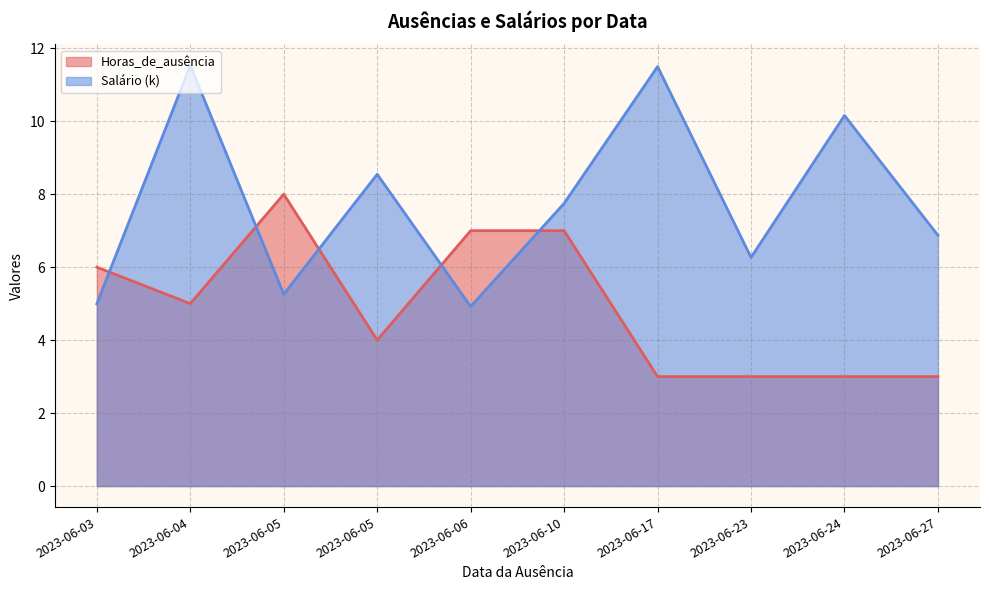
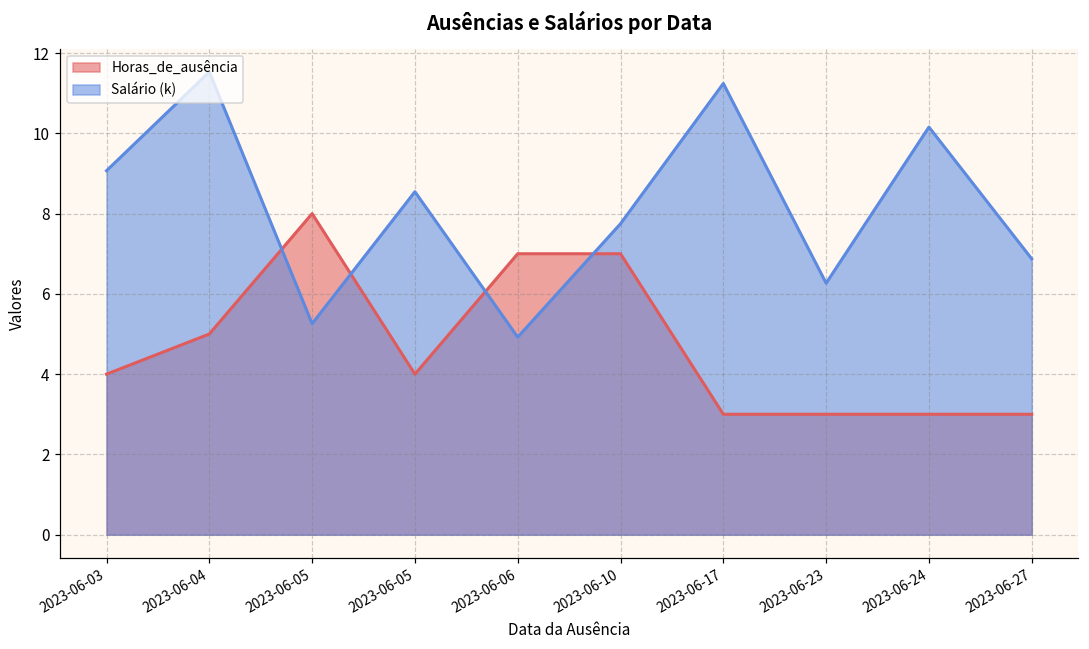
  {
    "Horas_de_ausência": {
-     "2023-06-03": 6,
+     "2023-06-03": 4,
      "2023-06-04": 5,
      "2023-06-06": 7,
      "2023-06-10": 7,
      "2023-06-17": 3,
      "2023-06-23": 3,
      "2023-06-24": 3,
      "2023-06-27": 3
    },
    "Salário (k)": {
-     "2023-06-03": 5.0,
+     "2023-06-03": 9.1,
      "2023-06-06": 4.9,
      "2023-06-10": 7.7,
-     "2023-06-17": 11.5,
+     "2023-06-17": 11.2,
      "2023-06-23": 6.3,
      "2023-06-24": 10.2,
      "2023-06-27": 6.9
    }
  }
